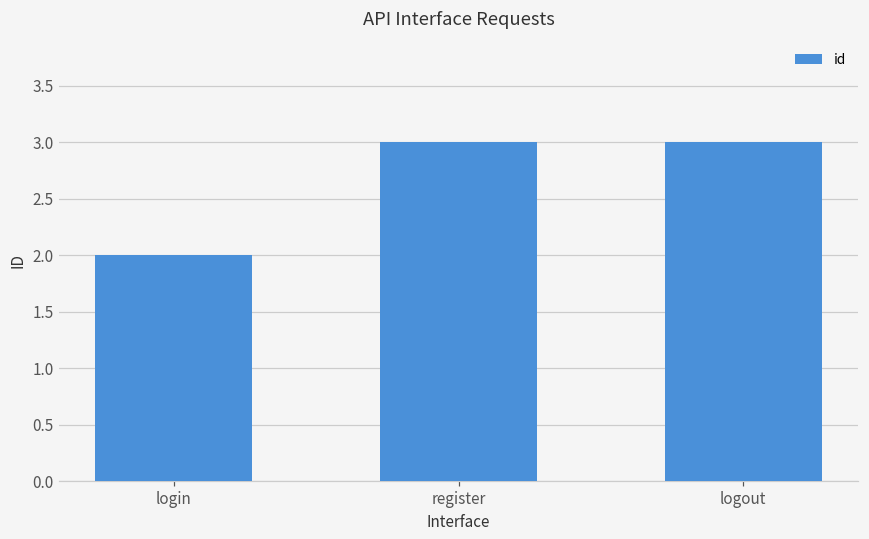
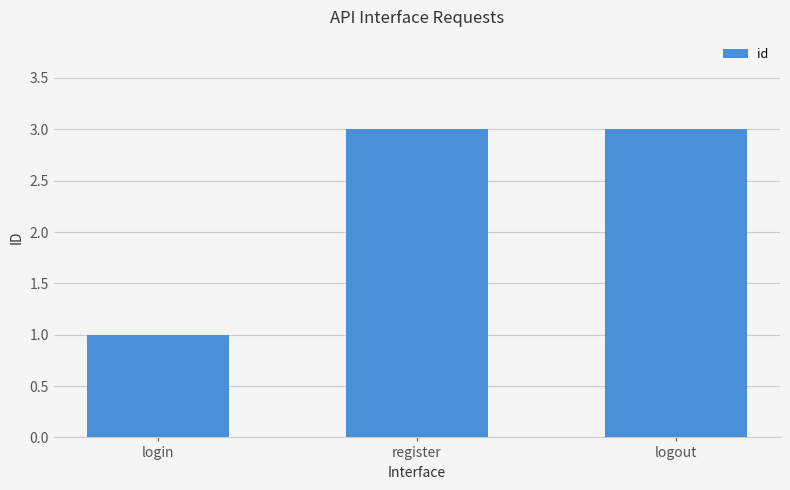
  {
-   "login": 2,
+   "login": 1,
    "register": 3,
    "logout": 3
  }
